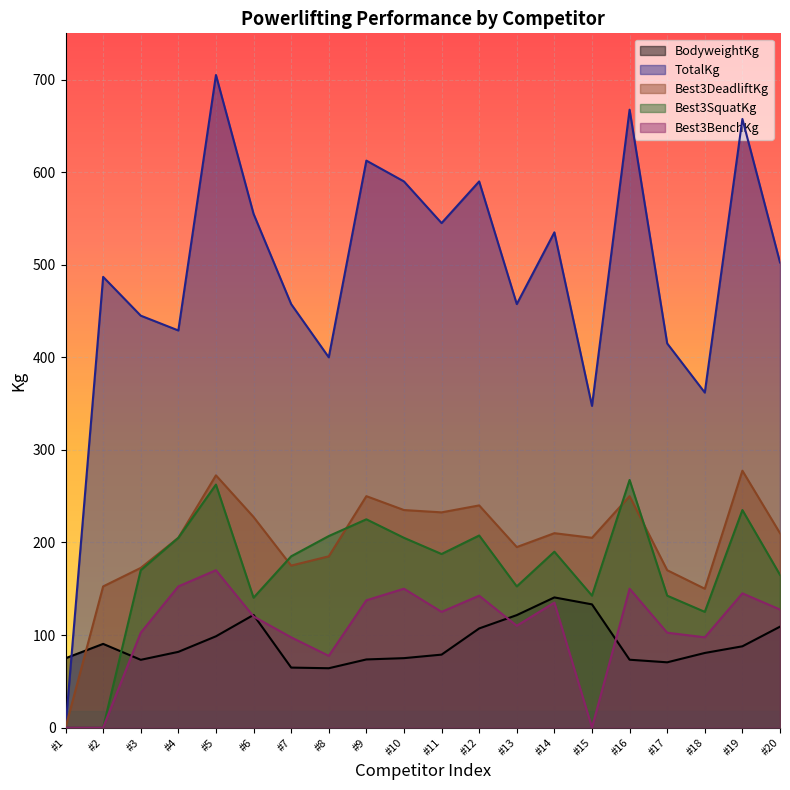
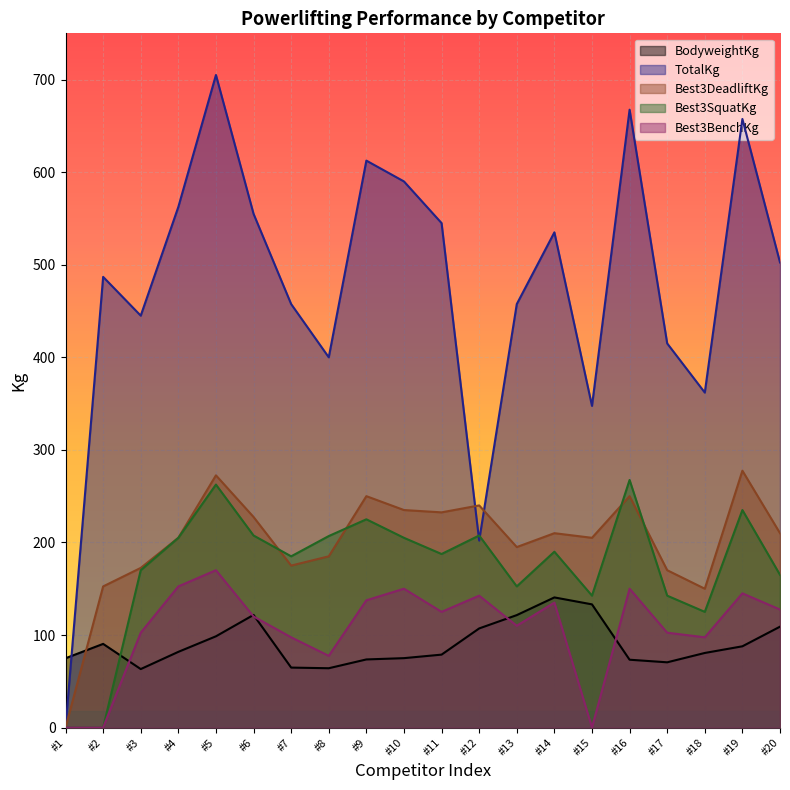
  {
    "BodyweightKg": {
      "#1": 70,
      "#2": 90,
-     "#3": 70,
+     "#3": 60,
      "#4": 80,
      "#5": 100,
      "#7": 60,
      "#8": 60,
      "#9": 70,
      "#10": 80,
      "#11": 80,
      "#12": 110,
      "#13": 120,
      "#14": 140,
      "#15": 130,
      "#16": 70,
      "#17": 70,
      "#18": 80,
      "#19": 90,
      "#20": 110
    },
    "TotalKg": {
      "#2": 490,
      "#3": 450,
-     "#4": 430,
+     "#4": 560,
      "#5": 710,
      "#6": 560,
      "#7": 460,
      "#8": 400,
      "#9": 610,
      "#10": 590,
      "#11": 550,
-     "#12": 590,
+     "#12": 200,
      "#13": 460,
      "#14": 540,
      "#15": 350,
      "#16": 670,
      "#17": 420,
      "#18": 360,
      "#20": 500
    },
    "Best3SquatKg": {
      "#5": 260,
-     "#6": 140,
+     "#6": 210,
      "#7": 190,
      "#8": 210,
      "#9": 230,
      "#10": 210,
      "#11": 190,
      "#12": 210,
      "#13": 150,
      "#14": 190,
      "#15": 140,
      "#16": 270,
      "#17": 140,
      "#18": 130,
      "#19": 240,
      "#20": 170
    }
  }
